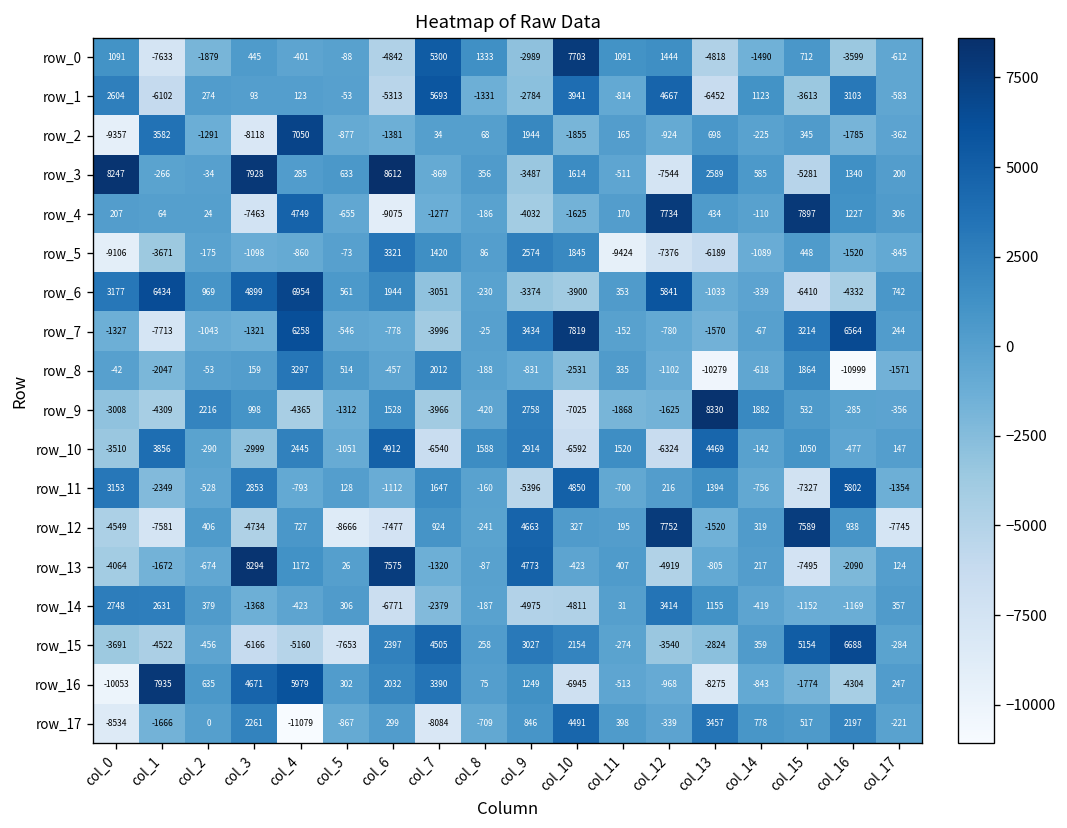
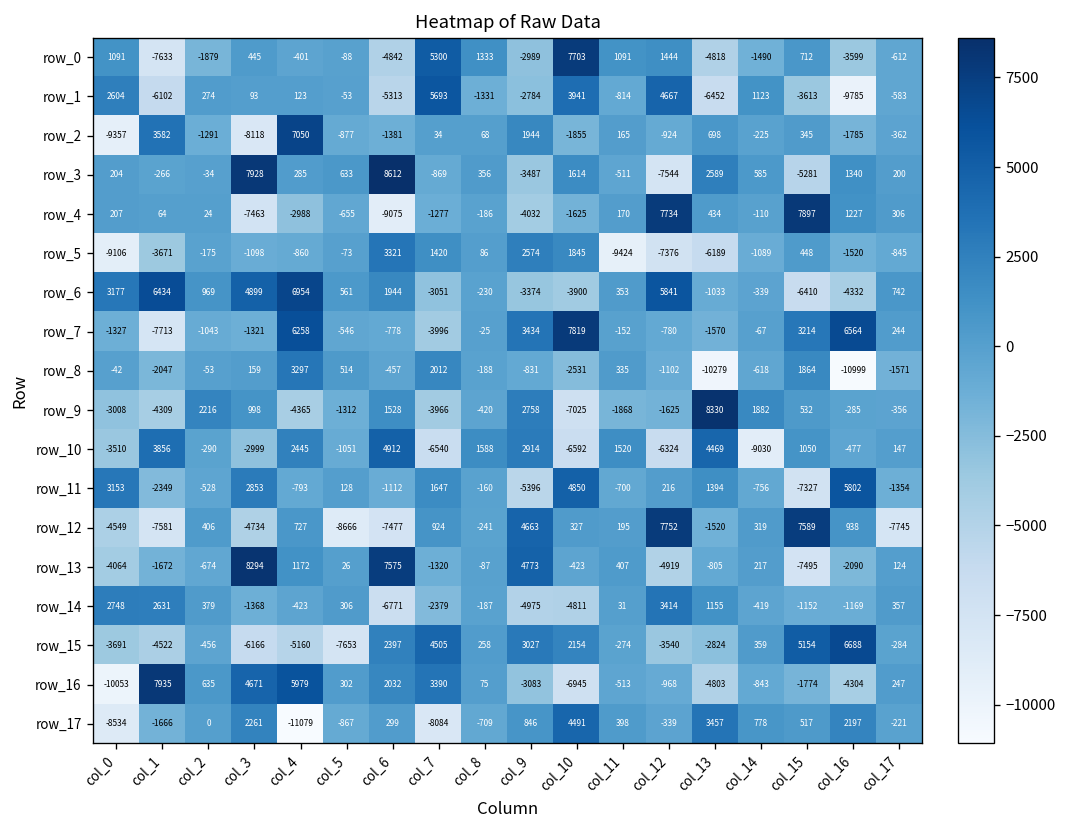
  {
    "row_1": {
      "col_0": 2604,
      "col_1": -6102,
      "col_2": 274,
      "col_3": 93,
      "col_4": 123,
      "col_5": -53,
      "col_6": -5313,
      "col_7": 5693,
      "col_8": -1331,
      "col_9": -2784,
      "col_10": 3941,
      "col_11": -814,
      "col_12": 4667,
      "col_13": -6452,
      "col_14": 1123,
      "col_15": -3613,
-     "col_16": 3103,
+     "col_16": -9785,
      "col_17": -583
    },
    "row_3": {
-     "col_0": 8247,
+     "col_0": 204,
      "col_1": -266,
      "col_2": -34,
      "col_3": 7928,
      "col_4": 285,
      "col_5": 633,
      "col_6": 8612,
      "col_7": -869,
      "col_8": 356,
      "col_9": -3487,
      "col_10": 1614,
      "col_11": -511,
      "col_12": -7544,
      "col_13": 2589,
      "col_14": 585,
      "col_15": -5281,
      "col_16": 1340,
      "col_17": 200
    },
    "row_4": {
      "col_0": 207,
      "col_1": 64,
      "col_2": 24,
      "col_3": -7463,
-     "col_4": 4749,
+     "col_4": -2988,
      "col_5": -655,
      "col_6": -9075,
      "col_7": -1277,
      "col_8": -186,
      "col_9": -4032,
      "col_10": -1625,
      "col_11": 170,
      "col_12": 7734,
      "col_13": 434,
      "col_14": -110,
      "col_15": 7897,
      "col_16": 1227,
      "col_17": 306
    },
    "row_10": {
      "col_0": -3510,
      "col_1": 3856,
      "col_2": -290,
      "col_3": -2999,
      "col_4": 2445,
      "col_5": -1051,
      "col_6": 4912,
      "col_7": -6540,
      "col_8": 1588,
      "col_9": 2914,
      "col_10": -6592,
      "col_11": 1520,
      "col_12": -6324,
      "col_13": 4469,
-     "col_14": -142,
+     "col_14": -9030,
      "col_15": 1050,
      "col_16": -477,
      "col_17": 147
    },
    "row_16": {
      "col_0": -10053,
      "col_1": 7935,
      "col_2": 635,
      "col_3": 4671,
      "col_4": 5979,
      "col_5": 302,
      "col_6": 2032,
      "col_7": 3390,
      "col_8": 75,
-     "col_9": 1249,
+     "col_9": -3083,
      "col_10": -6945,
      "col_11": -513,
      "col_12": -968,
-     "col_13": -8275,
+     "col_13": -4803,
      "col_14": -843,
      "col_15": -1774,
      "col_16": -4304,
      "col_17": 247
    }
  }
